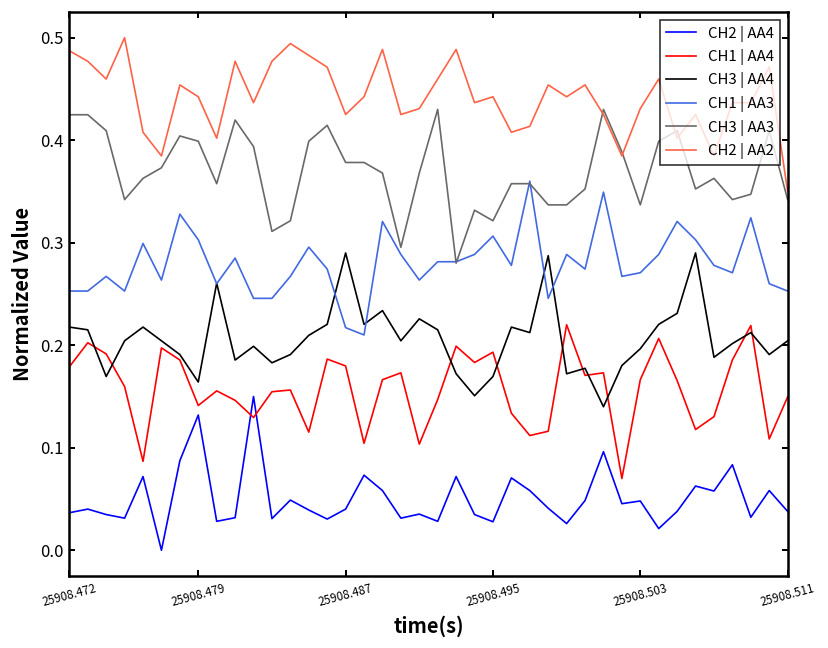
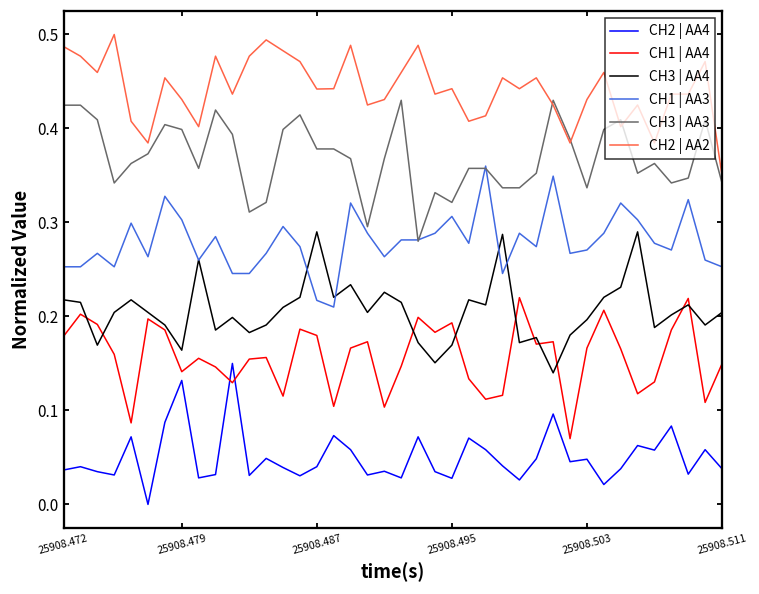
  {
    "CH2 | AA4": {
      "25908.472": 0.04,
      "25908.479": 0.13,
      "25908.487": 0.04,
      "25908.495": 0.03,
      "25908.503": 0.05,
      "25908.511": 0.04
    },
    "CH1 | AA4": {
      "25908.472": 0.18,
      "25908.479": 0.14,
      "25908.487": 0.18,
      "25908.495": 0.19,
      "25908.503": 0.17,
      "25908.511": 0.15
    },
    "CH3 | AA4": {
      "25908.472": 0.22,
      "25908.479": 0.16,
      "25908.487": 0.29,
      "25908.495": 0.17,
      "25908.503": 0.20,
      "25908.511": 0.20
    },
    "CH1 | AA3": {
      "25908.472": 0.25,
      "25908.479": 0.30,
      "25908.487": 0.22,
      "25908.495": 0.31,
      "25908.503": 0.27,
      "25908.511": 0.25
    },
    "CH3 | AA3": {
      "25908.472": 0.42,
      "25908.479": 0.40,
      "25908.487": 0.38,
      "25908.495": 0.32,
      "25908.503": 0.34,
      "25908.511": 0.34
    },
    "CH2 | AA2": {
      "25908.472": 0.49,
-     "25908.479": 0.44,
-     "25908.487": 0.42,
+     "25908.479": 0.43,
+     "25908.487": 0.44,
      "25908.495": 0.44,
      "25908.503": 0.43,
      "25908.511": 0.35
    }
  }
